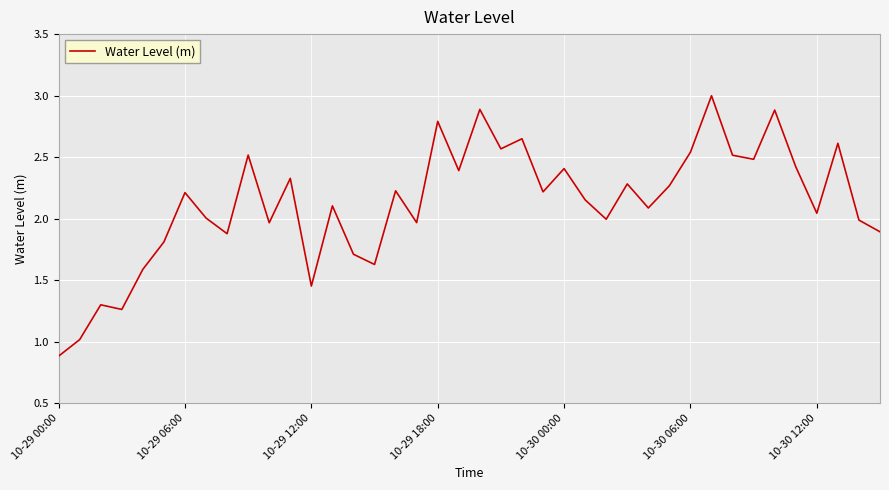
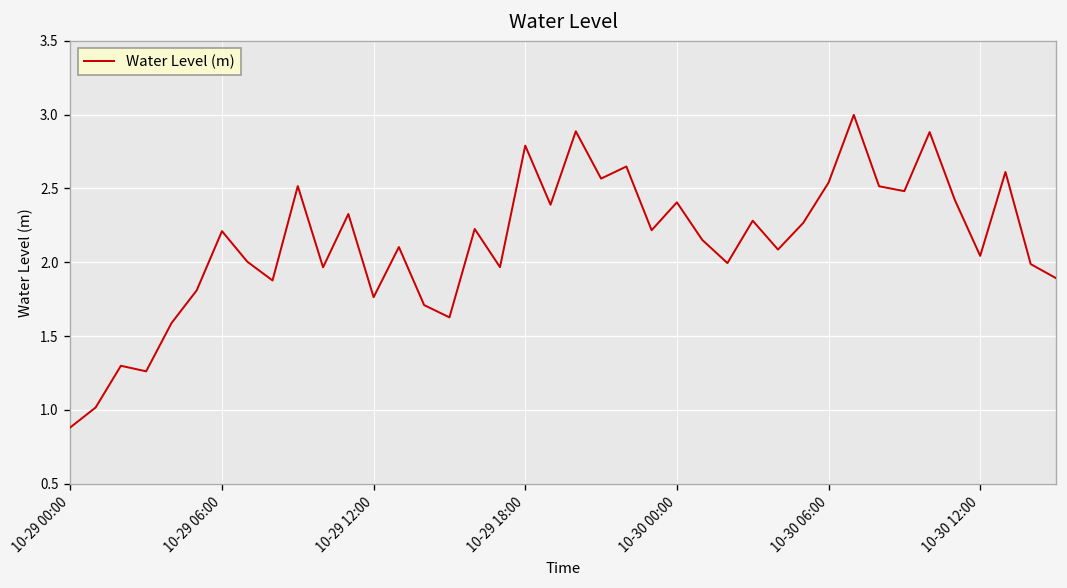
  {
    "10-29 00:00": 0.88,
    "10-29 06:00": 2.21,
-   "10-29 12:00": 1.45,
+   "10-29 12:00": 1.76,
    "10-29 18:00": 2.79,
    "10-30 00:00": 2.41,
    "10-30 06:00": 2.54,
    "10-30 12:00": 2.04
  }
